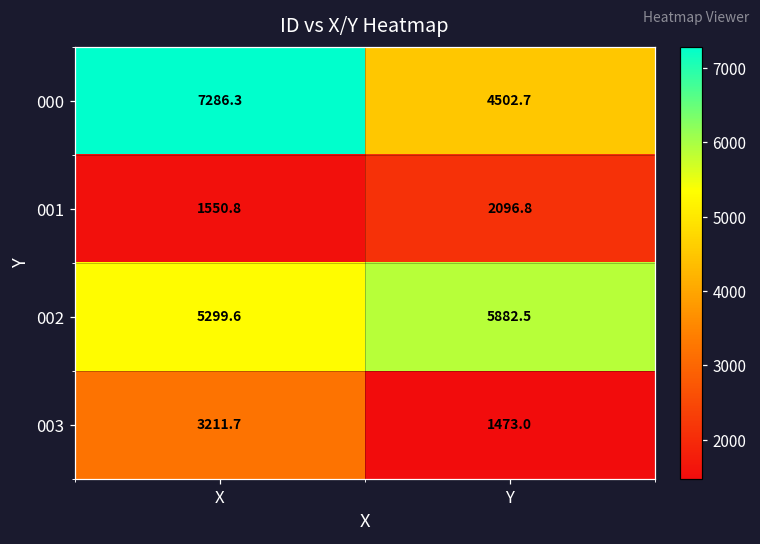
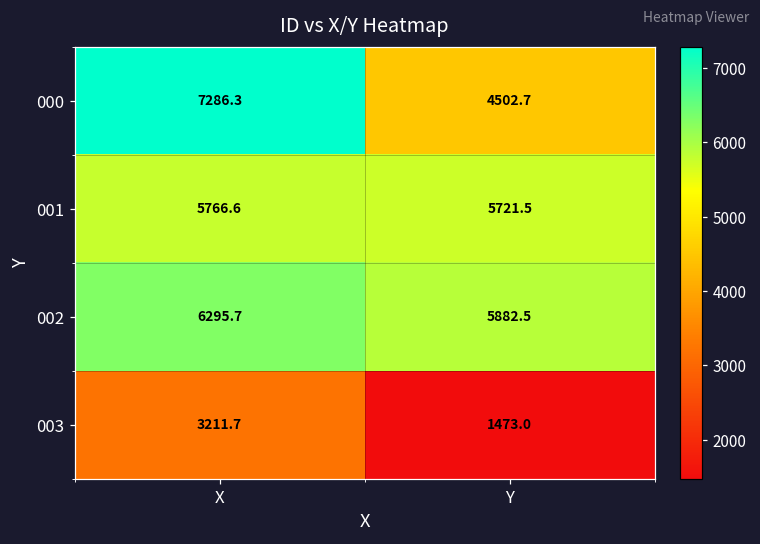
  {
    "000": {
      "X": 7286.3,
      "Y": 4502.7
    },
    "001": {
-     "X": 1550.8,
-     "Y": 2096.8
+     "X": 5766.6,
+     "Y": 5721.5
    },
    "002": {
-     "X": 5299.6,
+     "X": 6295.7,
      "Y": 5882.5
    },
    "003": {
      "X": 3211.7,
      "Y": 1473.0
    }
  }
